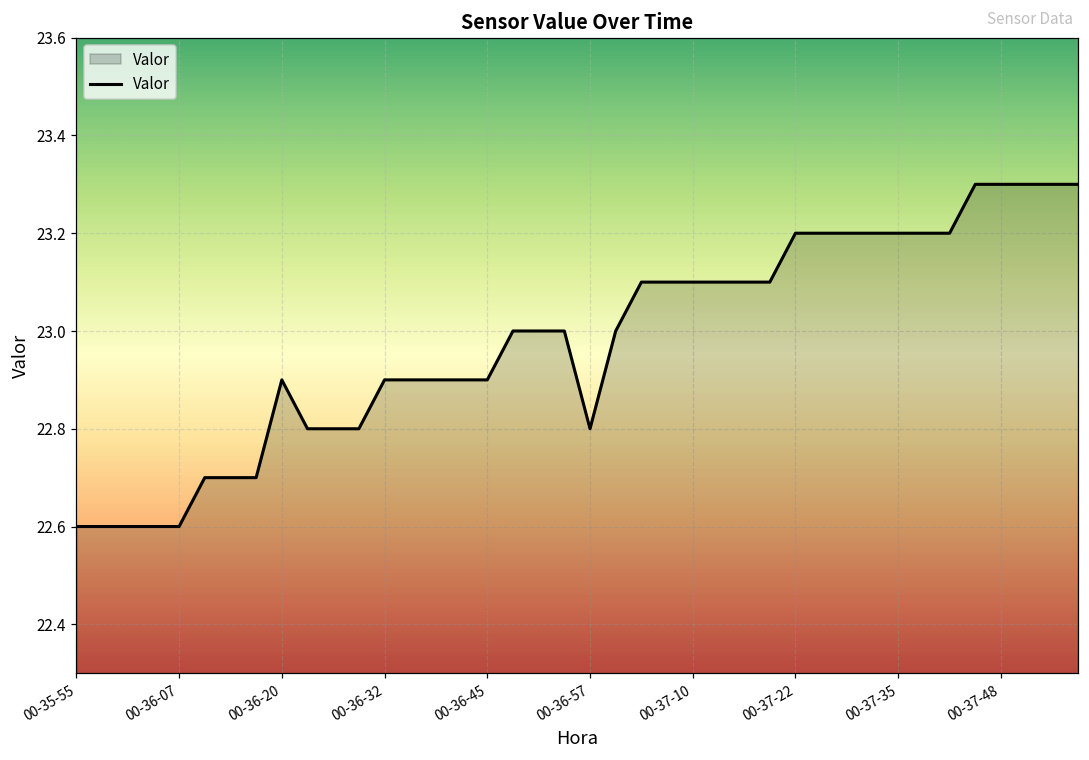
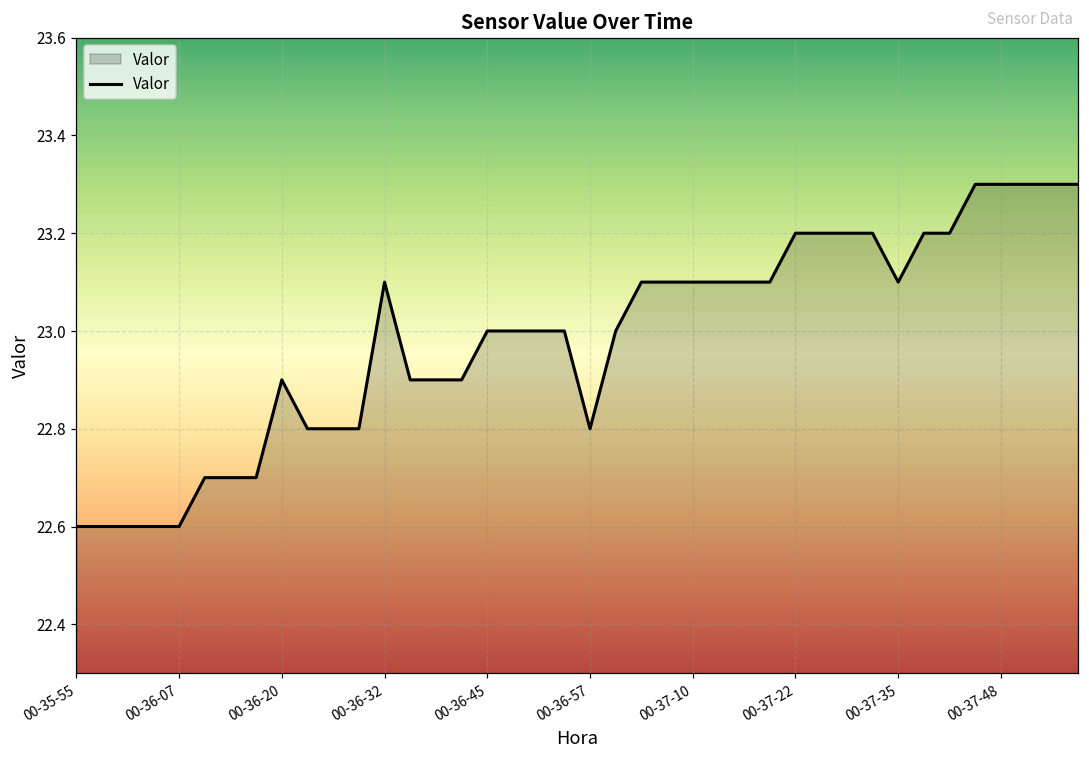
  {
    "00-35-55": 22.6,
    "00-36-07": 22.6,
    "00-36-20": 22.9,
-   "00-36-32": 22.9,
-   "00-36-45": 22.9,
+   "00-36-32": 23.1,
+   "00-36-45": 23.0,
    "00-36-57": 22.8,
    "00-37-10": 23.1,
    "00-37-22": 23.2,
-   "00-37-35": 23.2,
+   "00-37-35": 23.1,
    "00-37-48": 23.3
  }
